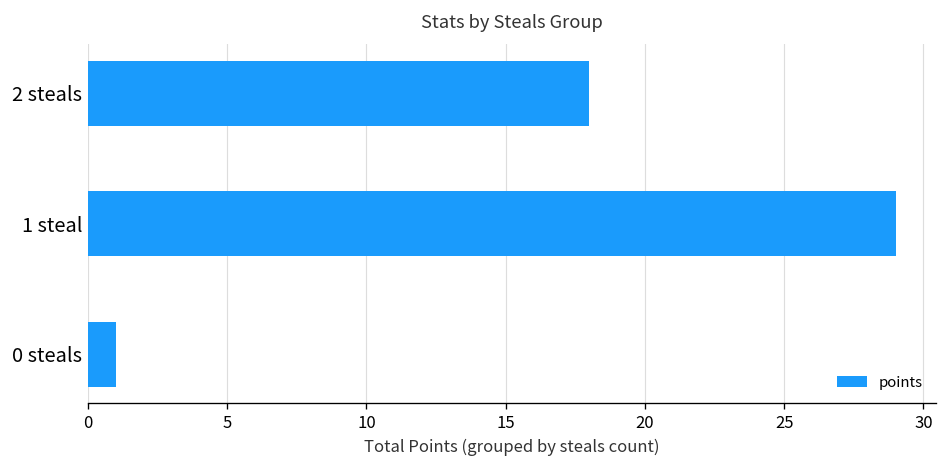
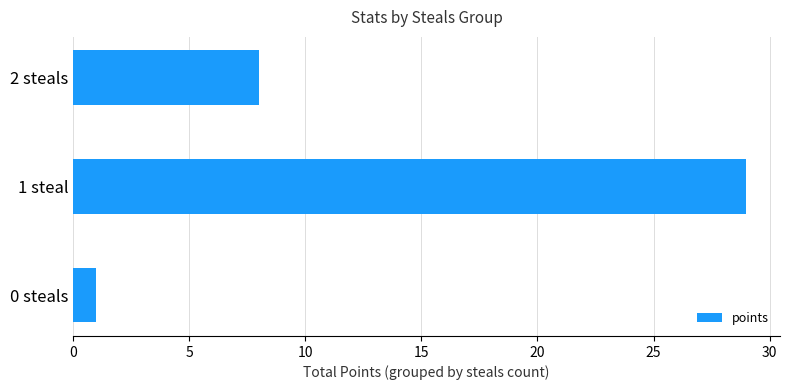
  {
-   "2 steals": 18,
+   "2 steals": 8,
    "1 steal": 29,
    "0 steals": 1
  }
